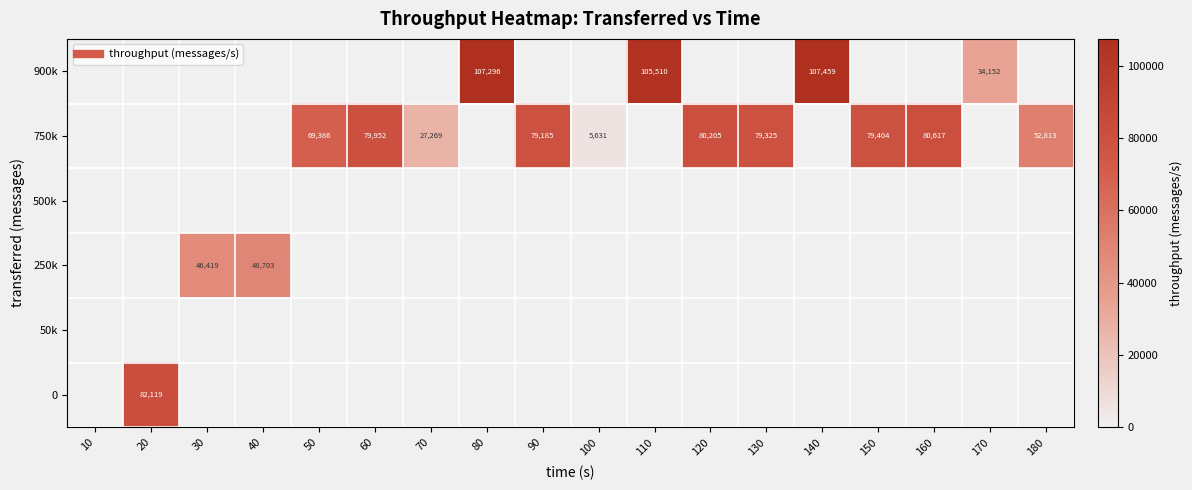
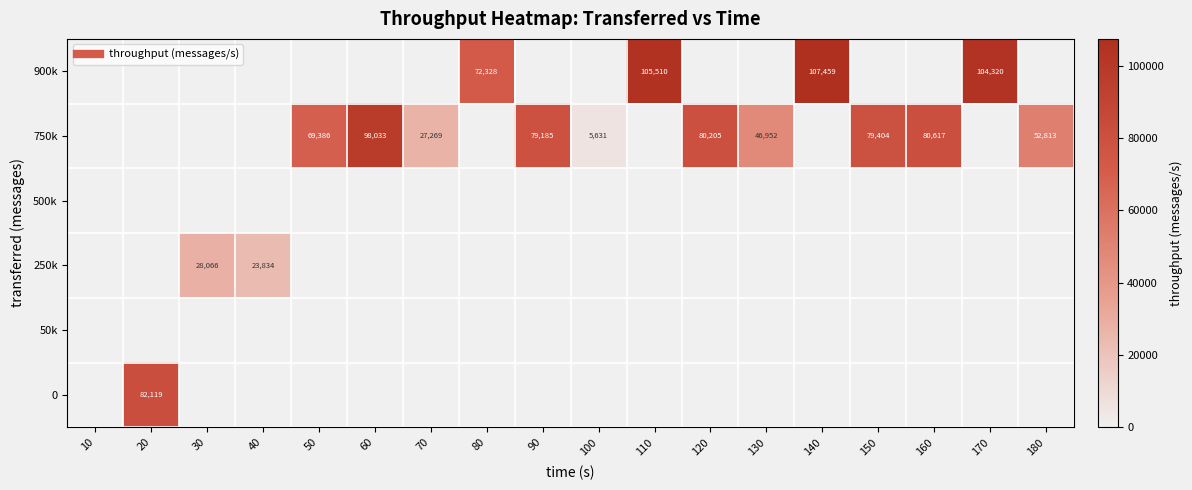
  {
    "900k": {
-     "80": "107,296",
+     "80": "72,328",
      "110": "105,510",
      "140": "107,459",
-     "170": "34,152"
+     "170": "104,320"
    },
    "750k": {
      "50": "69,386",
-     "60": "79,952",
+     "60": "98,033",
      "70": "27,269",
      "90": "79,185",
      "100": "5,631",
      "120": "80,205",
-     "130": "79,325",
+     "130": "46,952",
      "150": "79,404",
      "160": "80,617",
      "180": "52,813"
    },
    "250k": {
-     "30": "46,419",
-     "40": "48,703"
+     "30": "28,066",
+     "40": "23,834"
    },
    "0": {
      "20": "82,119"
    }
  }
